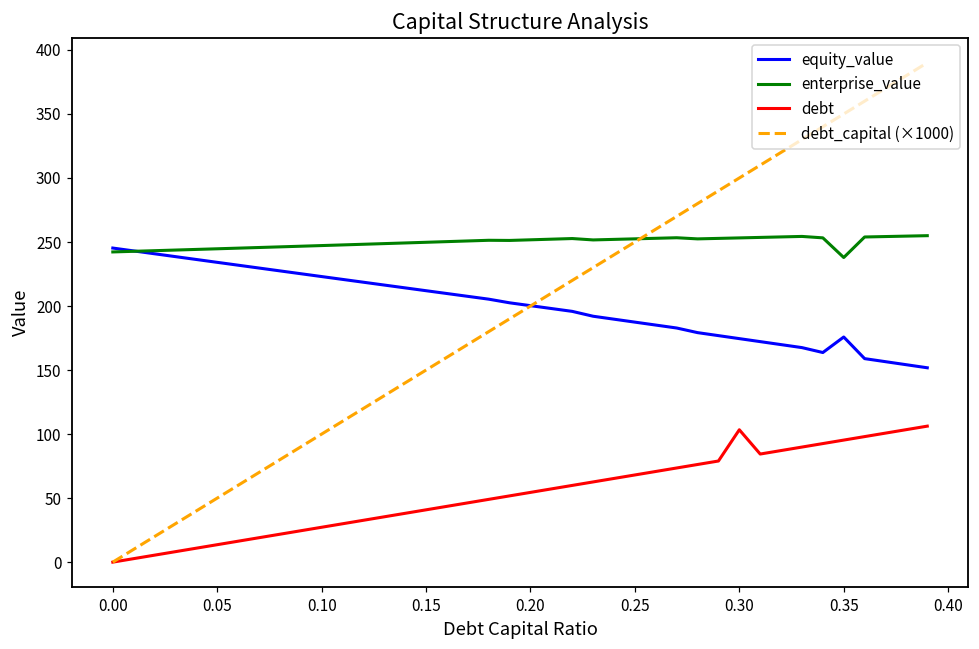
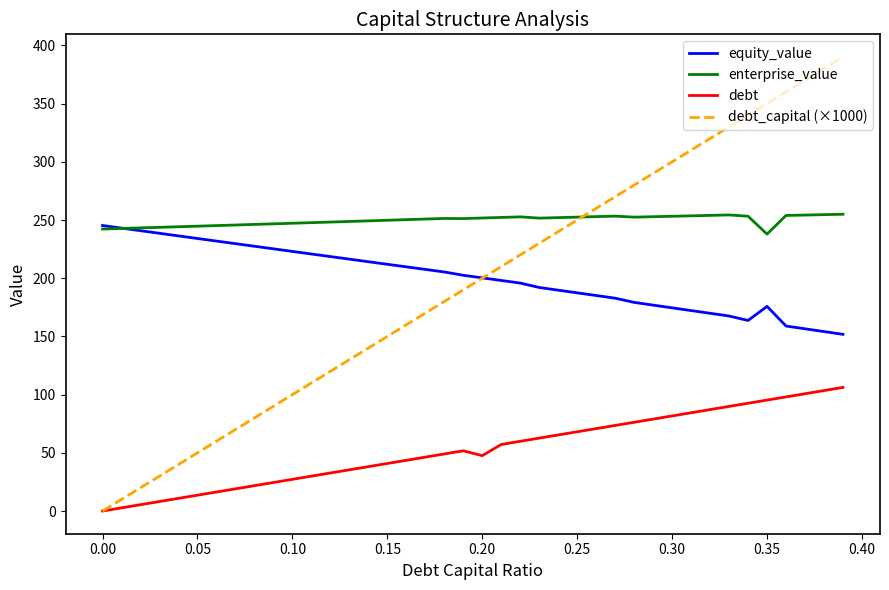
  {
    "equity_value": {
      "0.00": 245,
      "0.05": 234,
      "0.10": 223,
      "0.15": 212,
      "0.25": 187,
      "0.30": 175,
      "0.35": 176
    },
    "enterprise_value": {
      "0.00": 242,
      "0.05": 245,
      "0.10": 247,
      "0.15": 250,
      "0.20": 252,
      "0.25": 252,
      "0.30": 253,
      "0.35": 238
    },
    "debt": {
      "0.05": 14,
      "0.10": 27,
      "0.15": 41,
-     "0.20": 54,
+     "0.20": 48,
      "0.25": 68,
-     "0.30": 103,
+     "0.30": 82,
      "0.35": 95
    },
    "debt_capital (×1000)": {
      "0.05": 50,
      "0.10": 100,
      "0.15": 150,
      "0.25": 250,
      "0.30": 300
    }
  }
